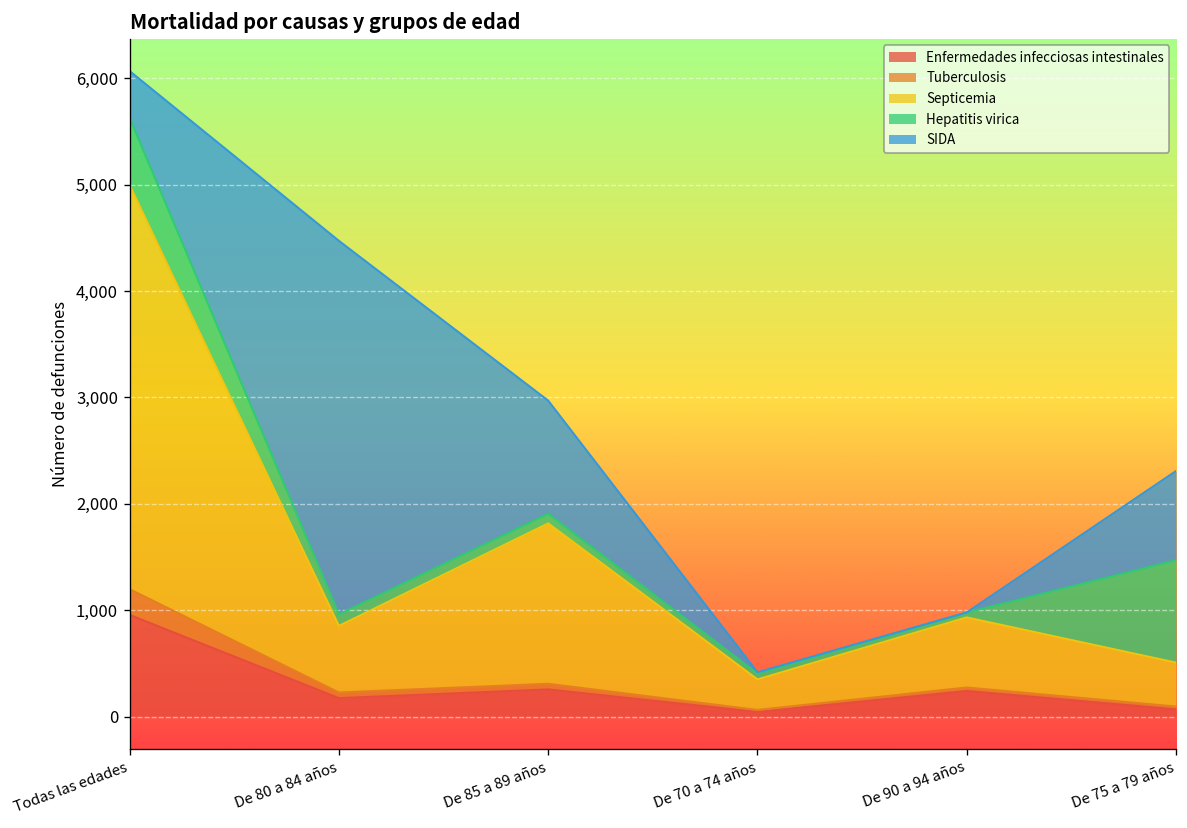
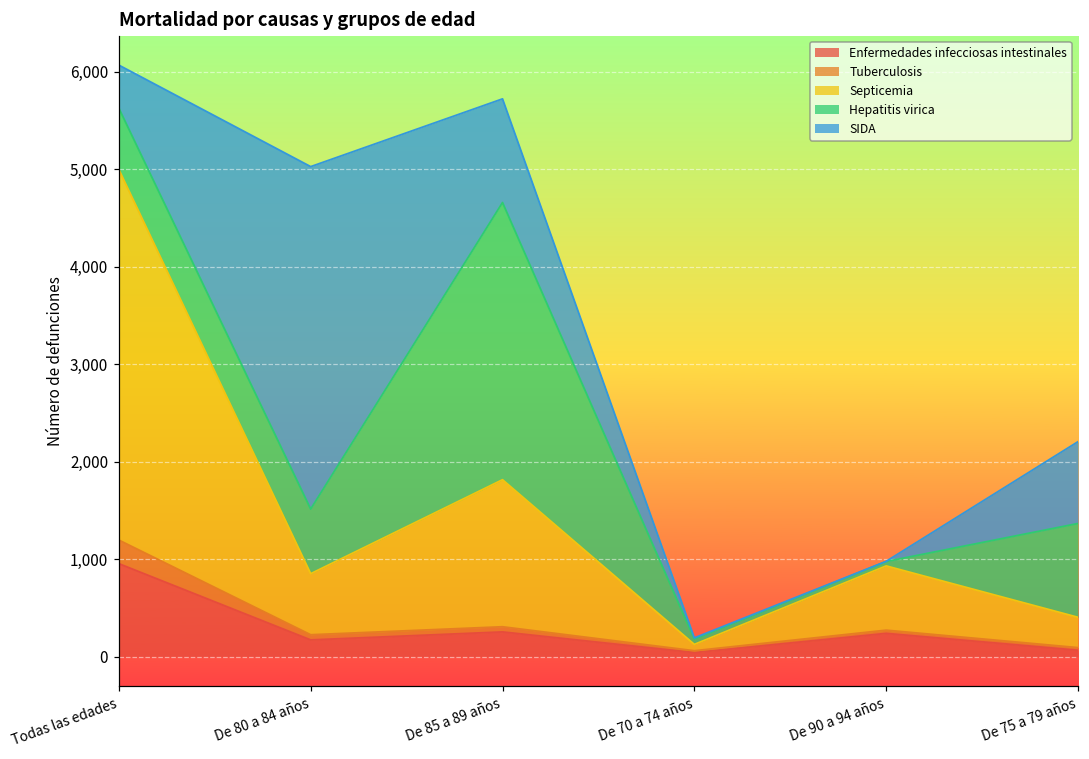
  {
    "Septicemia": {
      "Todas las edades": "3,800",
      "De 80 a 84 años": "600",
      "De 85 a 89 años": "1,500",
-     "De 70 a 74 años": "300",
+     "De 70 a 74 años": "100",
      "De 90 a 94 años": "700",
-     "De 75 a 79 años": "400"
+     "De 75 a 79 años": "300"
    },
    "Hepatitis virica": {
      "Todas las edades": "600",
-     "De 80 a 84 años": "100",
-     "De 85 a 89 años": "100",
+     "De 80 a 84 años": "700",
+     "De 85 a 89 años": "2,800",
      "De 75 a 79 años": "1,000"
    },
    "SIDA": {
      "Todas las edades": "400",
      "De 80 a 84 años": "3,500",
      "De 85 a 89 años": "1,100",
      "De 75 a 79 años": "800"
    }
  }
